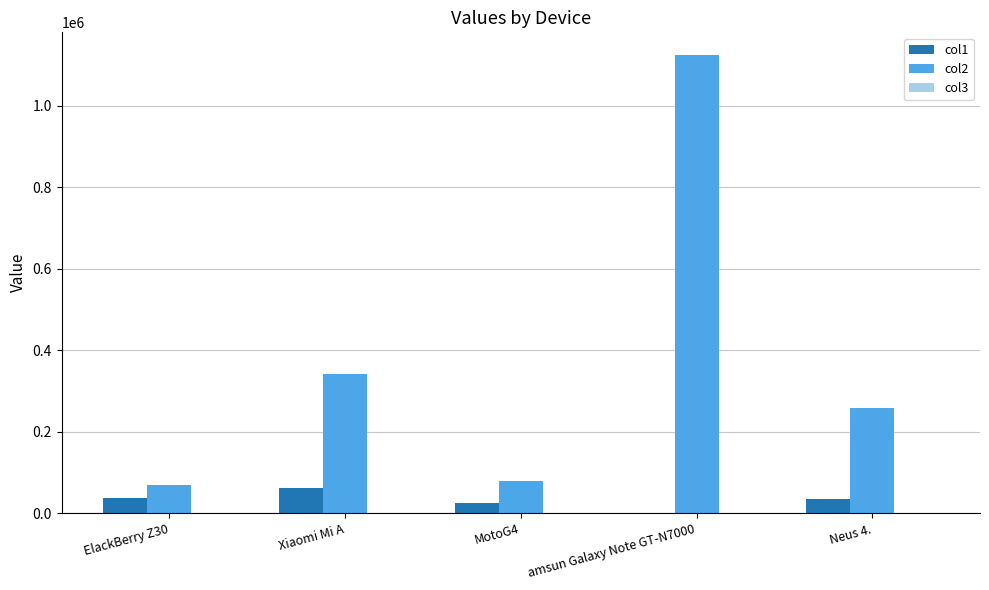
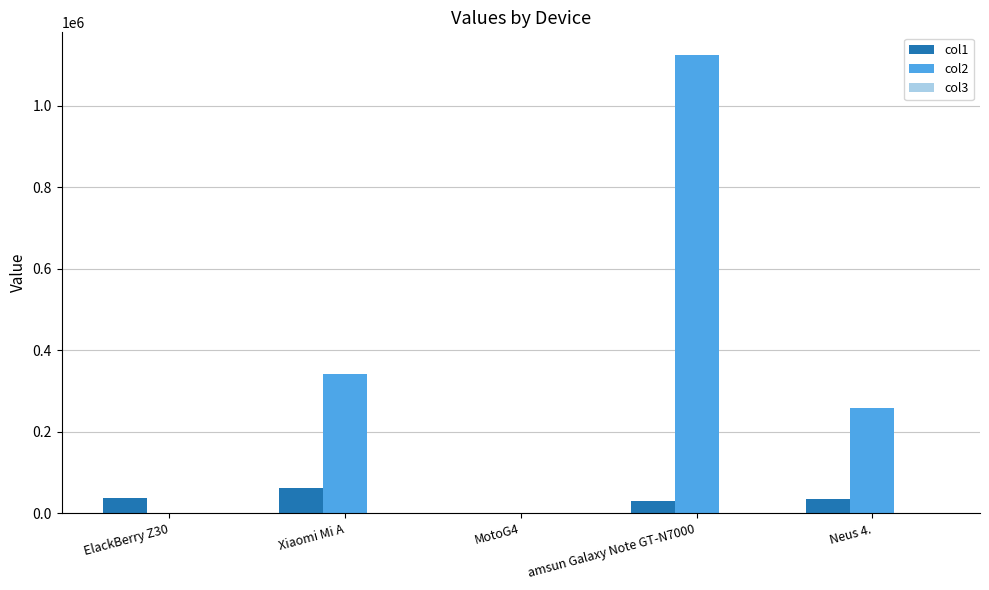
  {
    "col1": {
      "ElackBerry Z30": 40000,
      "Xiaomi Mi A": 60000,
-     "MotoG4": 20000,
-     "amsun Galaxy Note GT-N7000": 0,
+     "MotoG4": 0,
+     "amsun Galaxy Note GT-N7000": 30000,
      "Neus 4.": 40000
    },
    "col2": {
-     "ElackBerry Z30": 70000,
+     "ElackBerry Z30": 0,
      "Xiaomi Mi A": 340000,
-     "MotoG4": 80000,
+     "MotoG4": 0,
      "amsun Galaxy Note GT-N7000": 1120000,
      "Neus 4.": 260000
    }
  }
